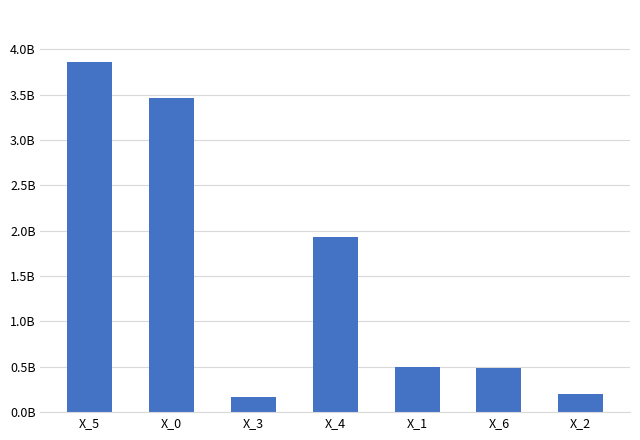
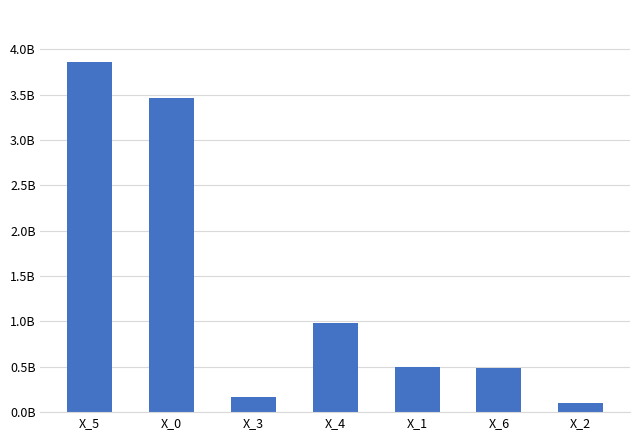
  {
    "X_5": 3900000000,
    "X_0": 3500000000,
    "X_3": 200000000,
-   "X_4": 1900000000,
+   "X_4": 1000000000,
    "X_1": 500000000,
    "X_6": 500000000,
-   "X_2": 200000000
+   "X_2": 100000000
  }
